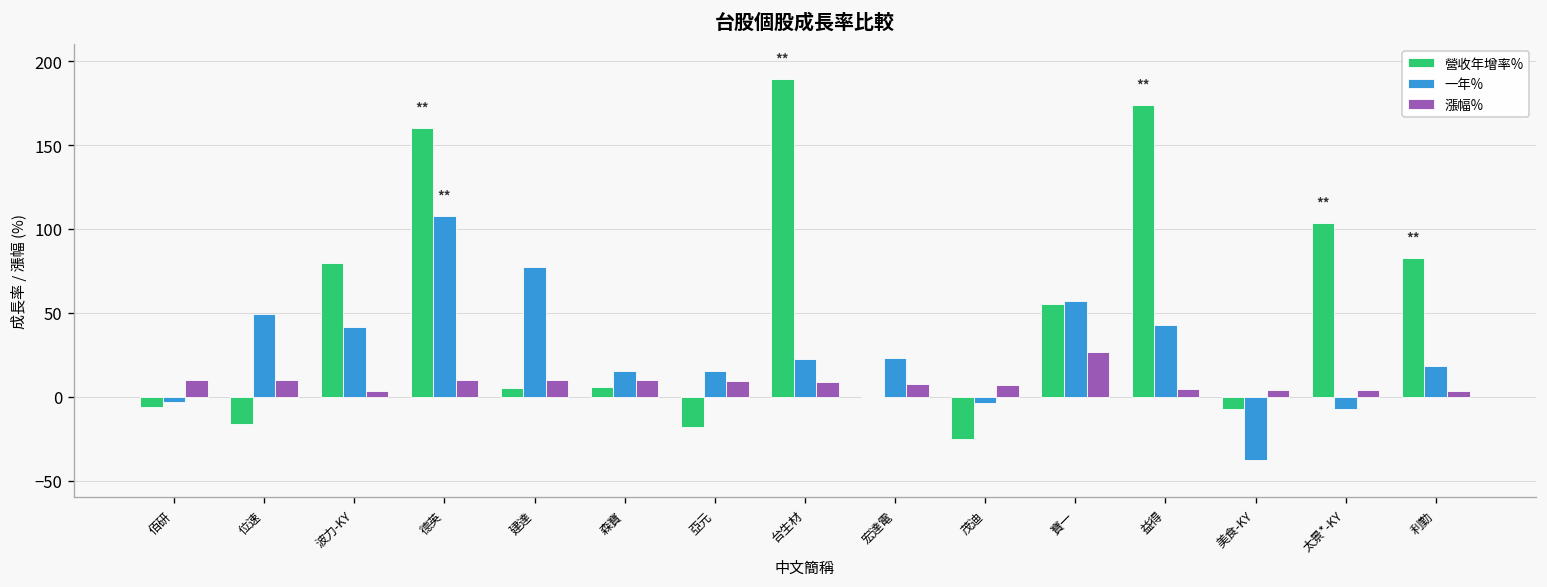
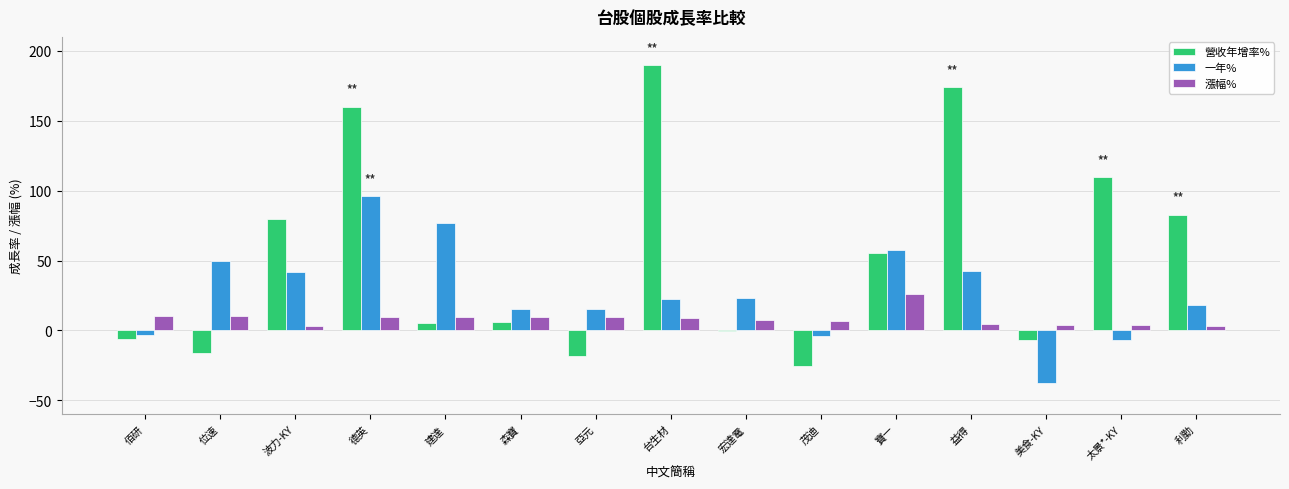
  {
    "營收年增率%": {
      "佰研": -6,
      "位速": -16,
      "波力-KY": 79,
      "德英": 160,
      "建達": 5,
      "森寶": 6,
      "亞元": -18,
      "台生材": 190,
      "茂迪": -25,
      "寶一": 56,
      "益得": 174,
      "美食-KY": -7,
-     "太景*-KY": 104,
+     "太景*-KY": 110,
      "利勤": 83
    },
    "一年%": {
      "佰研": -3,
      "位速": 49,
      "波力-KY": 42,
-     "德英": 108,
+     "德英": 96,
      "建達": 77,
      "森寶": 15,
      "亞元": 15,
      "台生材": 23,
      "宏達電": 23,
      "茂迪": -4,
      "寶一": 57,
      "益得": 43,
      "美食-KY": -38,
      "太景*-KY": -7,
      "利勤": 18
    },
    "漲幅%": {
      "佰研": 10,
      "位速": 10,
      "波力-KY": 3,
      "德英": 10,
      "建達": 10,
      "森寶": 10,
      "亞元": 10,
      "台生材": 9,
      "宏達電": 7,
      "茂迪": 7,
      "寶一": 26,
      "益得": 4,
      "美食-KY": 4,
      "太景*-KY": 4,
      "利勤": 4
    }
  }
